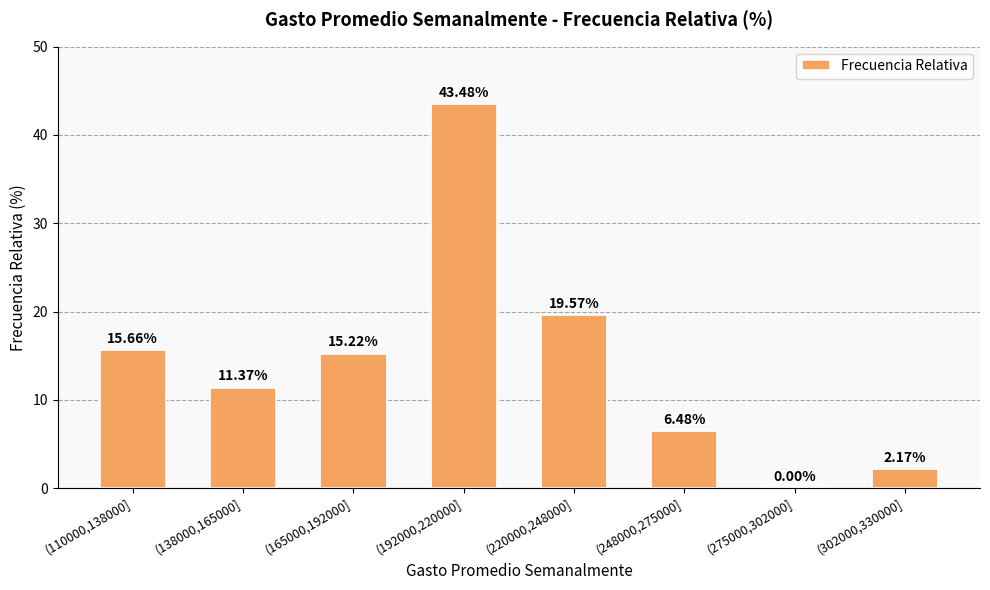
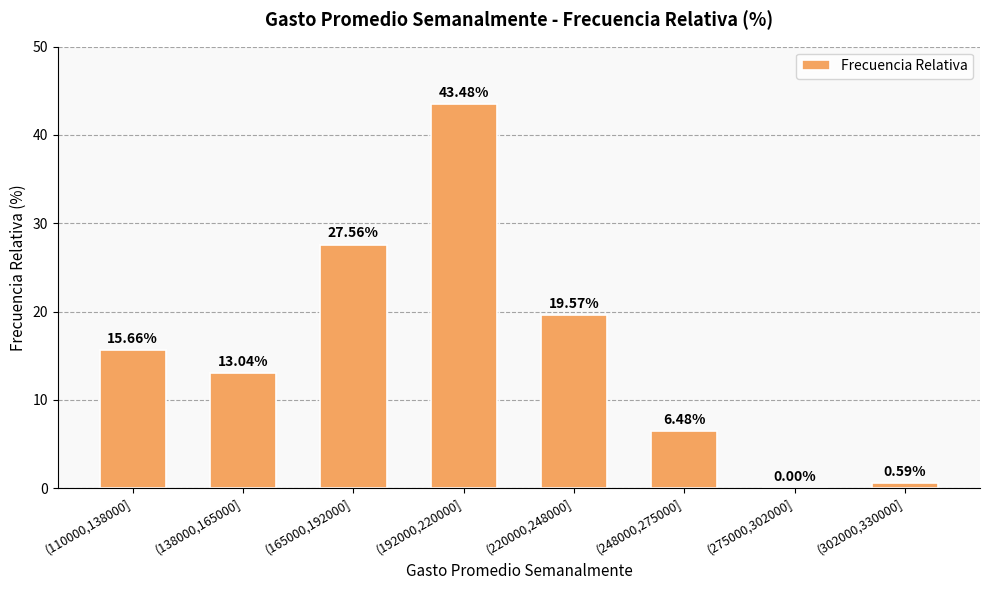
  {
    "(110000,138000]": "15.66%",
-   "(138000,165000]": "11.37%",
-   "(165000,192000]": "15.22%",
+   "(138000,165000]": "13.04%",
+   "(165000,192000]": "27.56%",
    "(192000,220000]": "43.48%",
    "(220000,248000]": "19.57%",
    "(248000,275000]": "6.48%",
    "(275000,302000]": "0.00%",
-   "(302000,330000]": "2.17%"
+   "(302000,330000]": "0.59%"
  }
